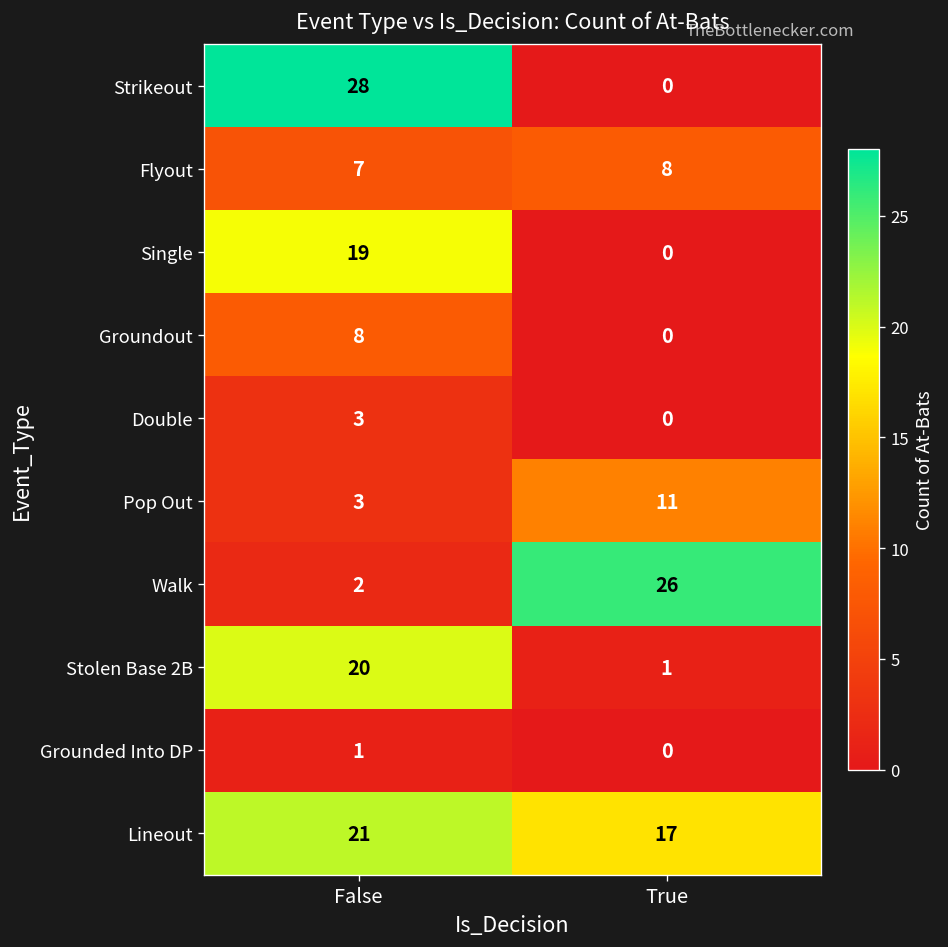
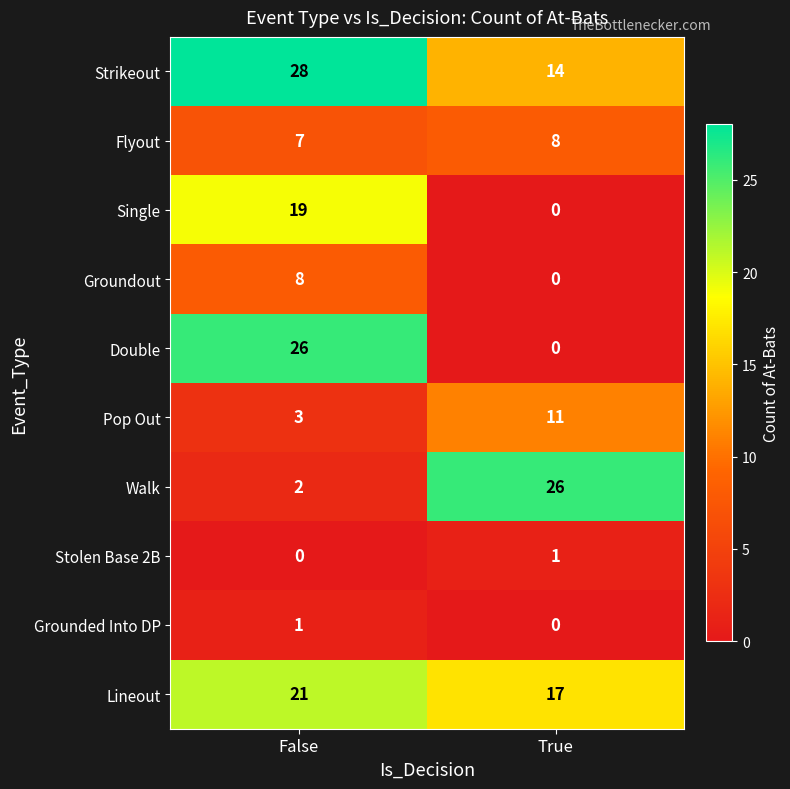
  {
    "Strikeout": {
      "False": 28,
-     "True": 0
+     "True": 14
    },
    "Flyout": {
      "False": 7,
      "True": 8
    },
    "Single": {
      "False": 19,
      "True": 0
    },
    "Groundout": {
      "False": 8,
      "True": 0
    },
    "Double": {
-     "False": 3,
+     "False": 26,
      "True": 0
    },
    "Pop Out": {
      "False": 3,
      "True": 11
    },
    "Walk": {
      "False": 2,
      "True": 26
    },
    "Stolen Base 2B": {
-     "False": 20,
+     "False": 0,
      "True": 1
    },
    "Grounded Into DP": {
      "False": 1,
      "True": 0
    },
    "Lineout": {
      "False": 21,
      "True": 17
    }
  }
